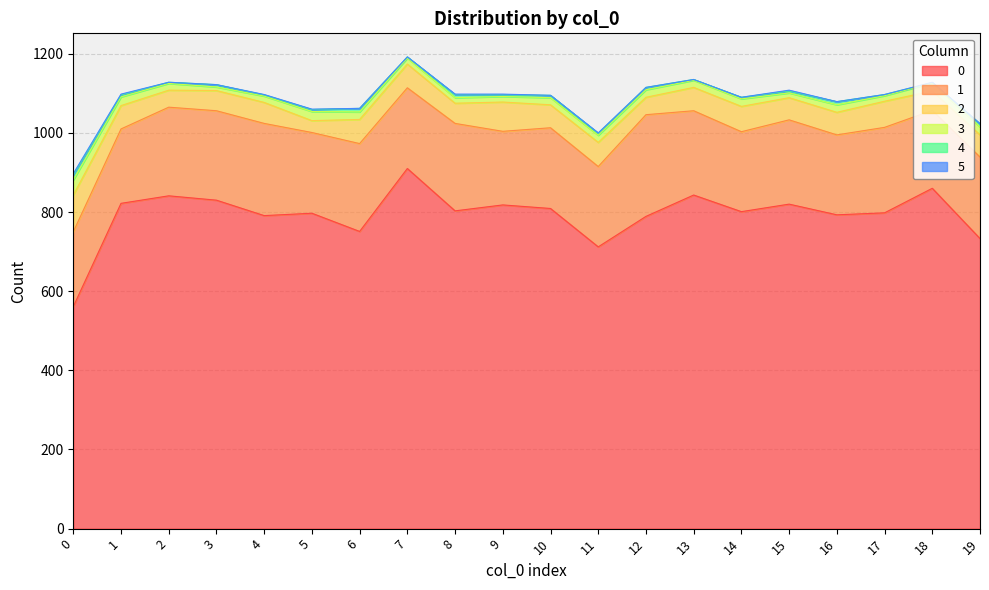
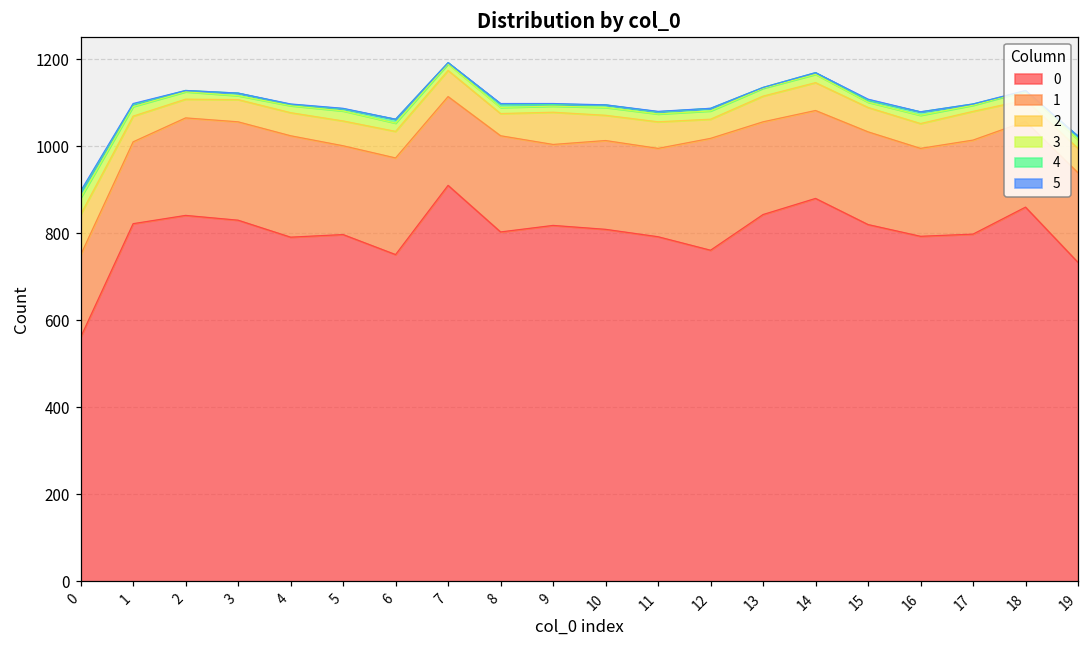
  {
    "0": {
      "0": 560,
      "1": 820,
      "2": 840,
      "3": 830,
      "4": 790,
      "5": 800,
      "6": 750,
      "7": 910,
      "8": 800,
      "9": 820,
      "10": 810,
-     "11": 710,
-     "12": 790,
+     "11": 790,
+     "12": 760,
      "13": 840,
-     "14": 800,
+     "14": 880,
      "15": 820,
      "16": 790,
      "17": 800,
      "18": 860,
      "19": 730
    },
    "1": {
      "0": 190,
      "1": 190,
      "2": 220,
      "3": 230,
      "4": 230,
      "5": 200,
      "6": 220,
      "7": 200,
      "8": 220,
      "9": 190,
      "10": 200,
      "11": 200,
      "12": 260,
      "13": 210,
      "14": 200,
      "15": 210,
      "16": 200,
      "17": 220,
      "19": 210
    },
    "2": {
      "0": 90,
      "1": 60,
      "2": 40,
      "3": 50,
      "4": 50,
-     "5": 30,
+     "5": 60,
      "6": 60,
      "7": 60,
      "8": 50,
      "9": 70,
      "10": 60,
      "11": 60,
      "12": 40,
      "13": 60,
      "14": 60,
      "15": 60,
      "16": 60,
      "17": 70,
      "19": 60
    },
    "3": {
      "0": 40,
      "6": 20,
      "8": 10,
      "16": 20,
      "19": 20
    }
  }
